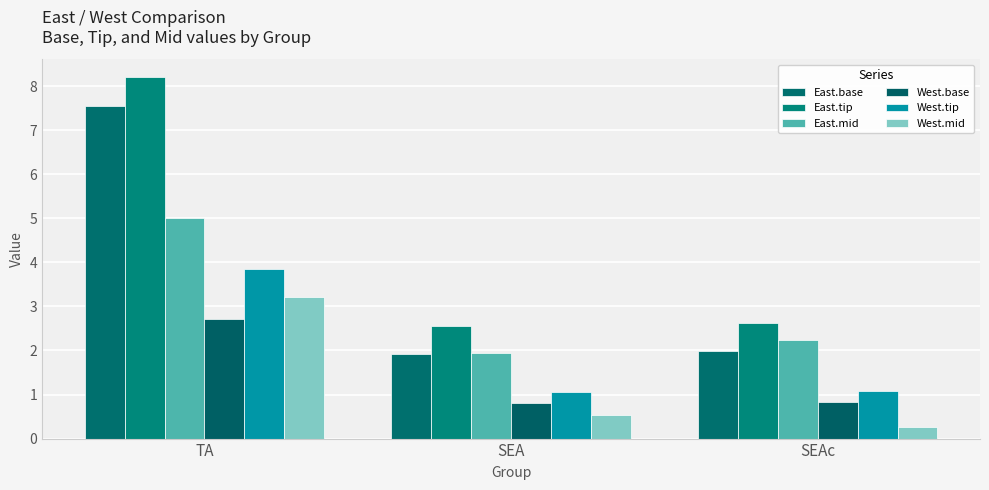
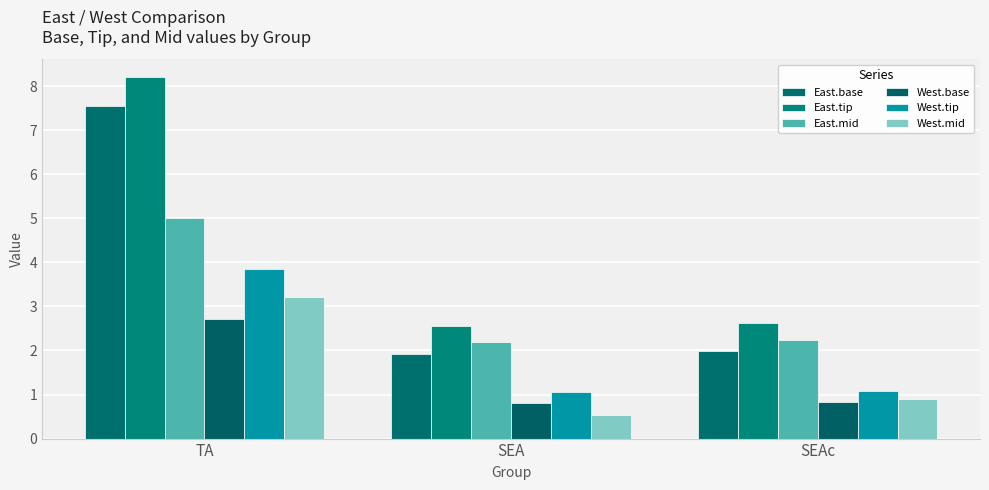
  {
    "East.mid": {
      "TA": 5.0,
-     "SEA": 1.9,
+     "SEA": 2.2,
      "SEAc": 2.2
    },
    "West.mid": {
      "TA": 3.2,
      "SEA": 0.5,
-     "SEAc": 0.3
+     "SEAc": 0.9
    }
  }
